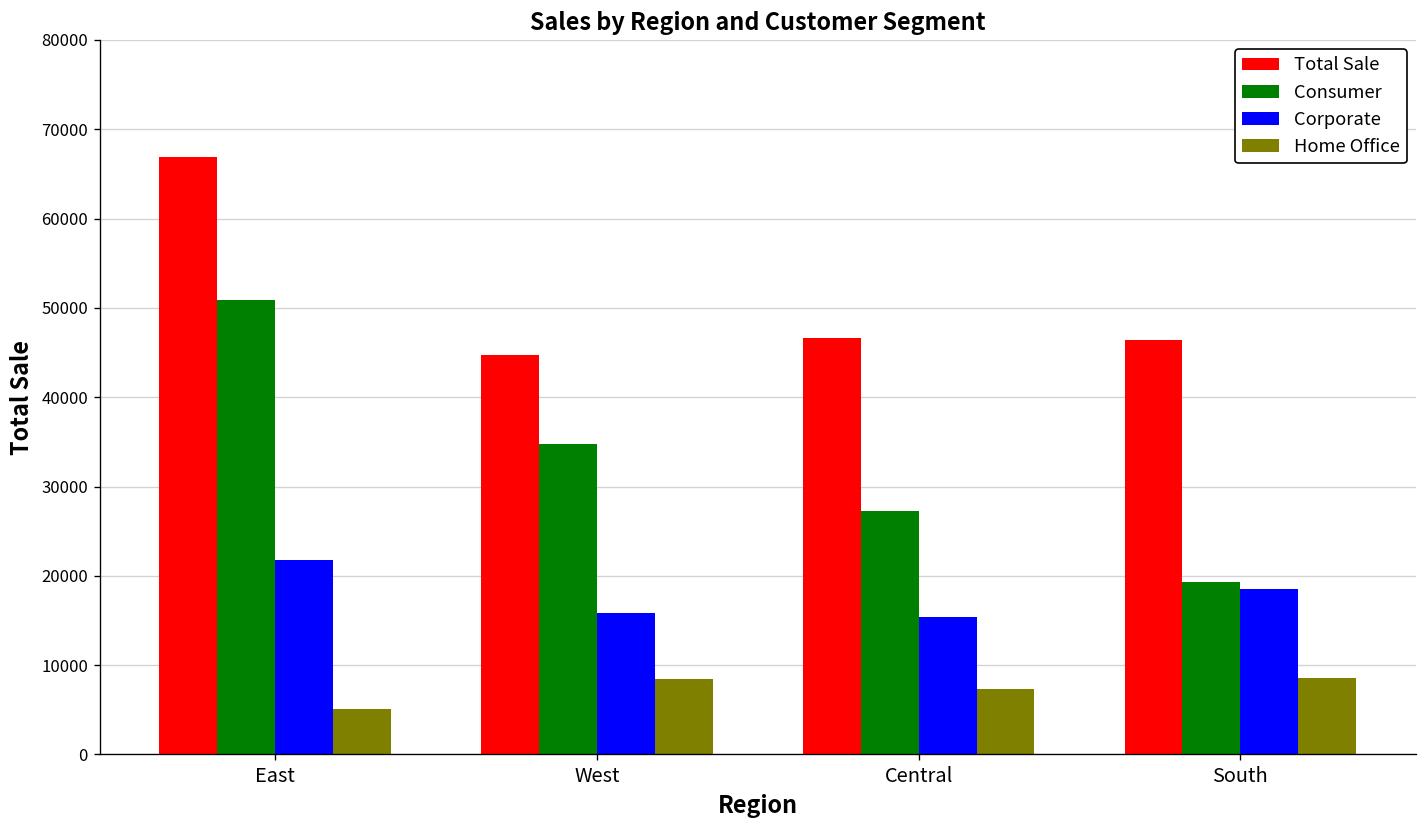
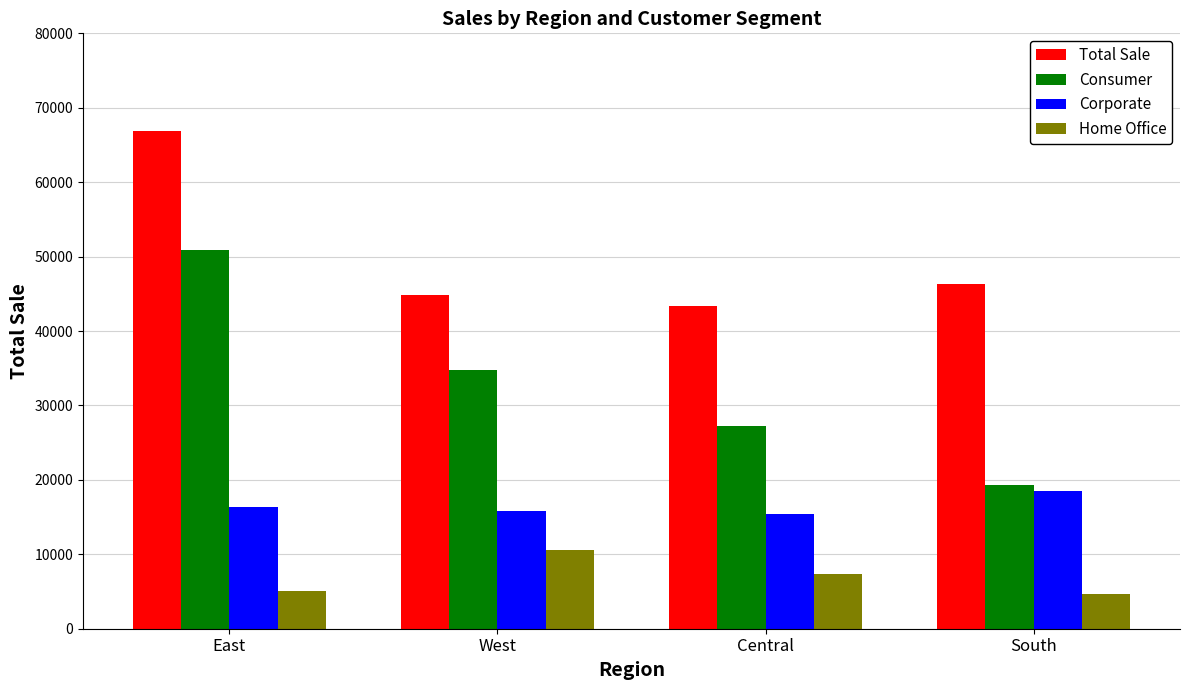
  {
    "Total Sale": {
      "East": 67000,
      "West": 45000,
-     "Central": 47000,
+     "Central": 43000,
      "South": 46000
    },
    "Consumer": {
      "East": 51000,
      "West": 35000,
      "Central": 27000,
      "South": 19000
    },
    "Corporate": {
-     "East": 22000,
+     "East": 16000,
      "West": 16000,
      "Central": 15000,
      "South": 18000
    },
    "Home Office": {
      "East": 5000,
-     "West": 8000,
+     "West": 11000,
      "Central": 7000,
-     "South": 9000
+     "South": 5000
    }
  }
